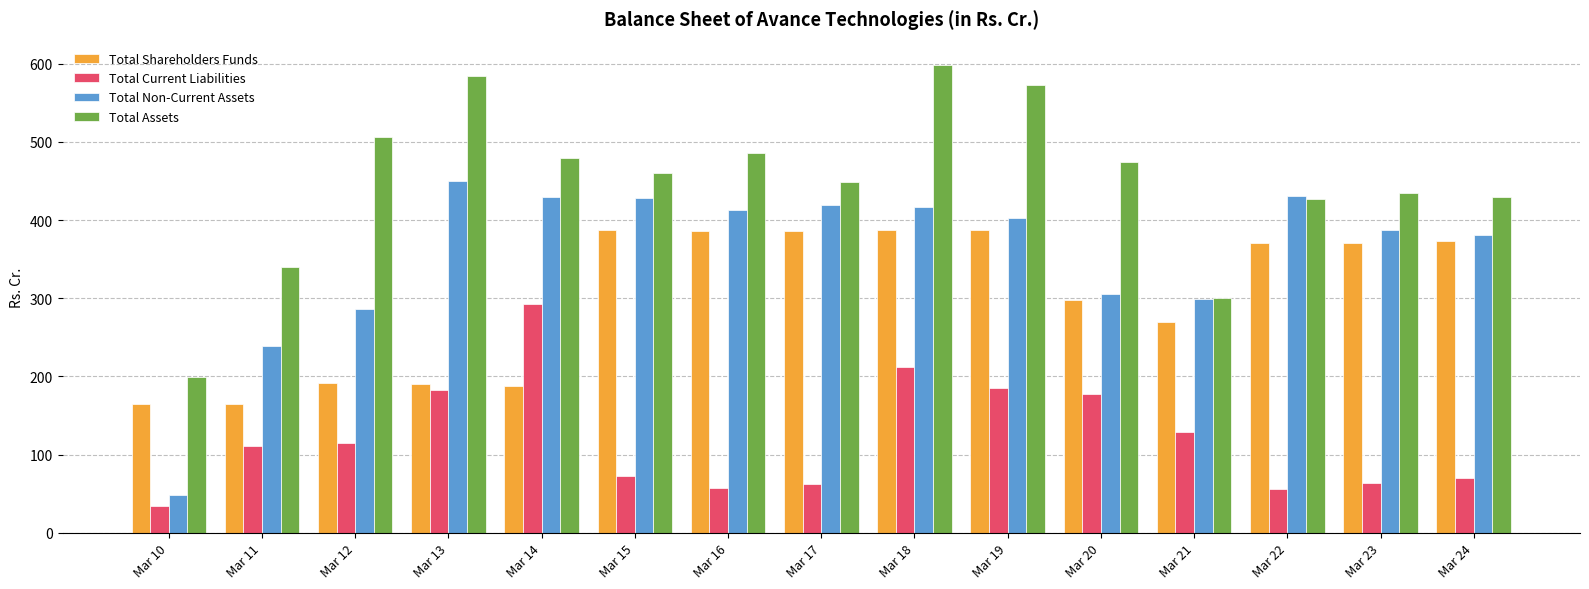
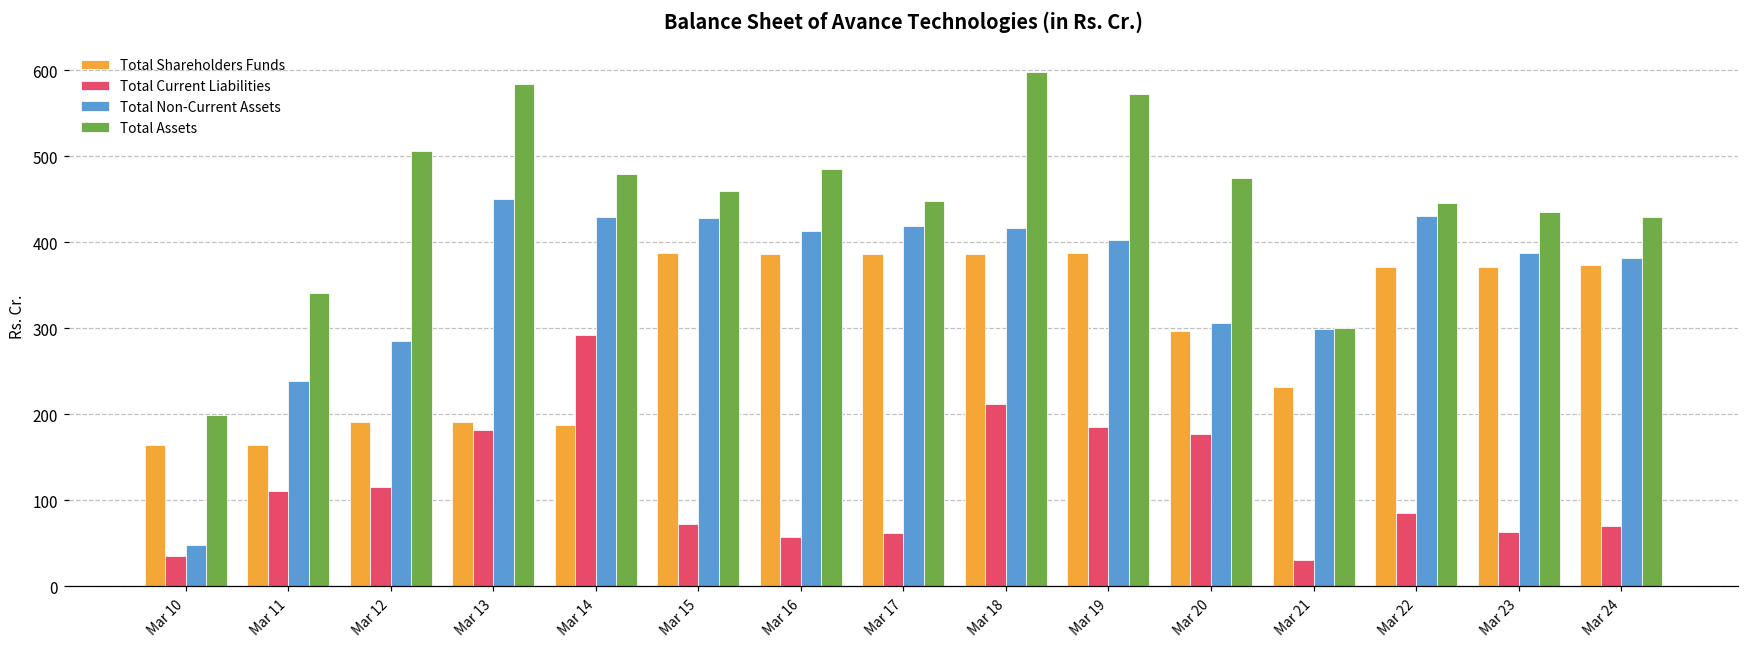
  {
    "Total Shareholders Funds": {
      "Mar 10": 160,
      "Mar 11": 160,
      "Mar 12": 190,
      "Mar 13": 190,
      "Mar 14": 190,
      "Mar 15": 390,
      "Mar 16": 390,
      "Mar 17": 390,
      "Mar 18": 390,
      "Mar 19": 390,
      "Mar 20": 300,
-     "Mar 21": 270,
+     "Mar 21": 230,
      "Mar 22": 370,
      "Mar 23": 370,
      "Mar 24": 370
    },
    "Total Current Liabilities": {
      "Mar 10": 30,
      "Mar 11": 110,
      "Mar 12": 120,
      "Mar 13": 180,
      "Mar 14": 290,
      "Mar 15": 70,
      "Mar 16": 60,
      "Mar 17": 60,
      "Mar 18": 210,
      "Mar 19": 190,
      "Mar 20": 180,
-     "Mar 21": 130,
-     "Mar 22": 60,
+     "Mar 21": 30,
+     "Mar 22": 80,
      "Mar 23": 60,
      "Mar 24": 70
    },
    "Total Non-Current Assets": {
      "Mar 10": 50,
      "Mar 11": 240,
      "Mar 12": 290,
      "Mar 13": 450,
      "Mar 14": 430,
      "Mar 15": 430,
      "Mar 16": 410,
      "Mar 17": 420,
      "Mar 18": 420,
      "Mar 19": 400,
      "Mar 20": 310,
      "Mar 21": 300,
      "Mar 22": 430,
      "Mar 23": 390,
      "Mar 24": 380
    },
    "Total Assets": {
      "Mar 10": 200,
      "Mar 11": 340,
      "Mar 12": 510,
      "Mar 13": 580,
      "Mar 14": 480,
      "Mar 15": 460,
      "Mar 16": 490,
      "Mar 17": 450,
      "Mar 18": 600,
      "Mar 19": 570,
      "Mar 20": 470,
      "Mar 21": 300,
-     "Mar 22": 430,
+     "Mar 22": 450,
      "Mar 23": 430,
      "Mar 24": 430
    }
  }
